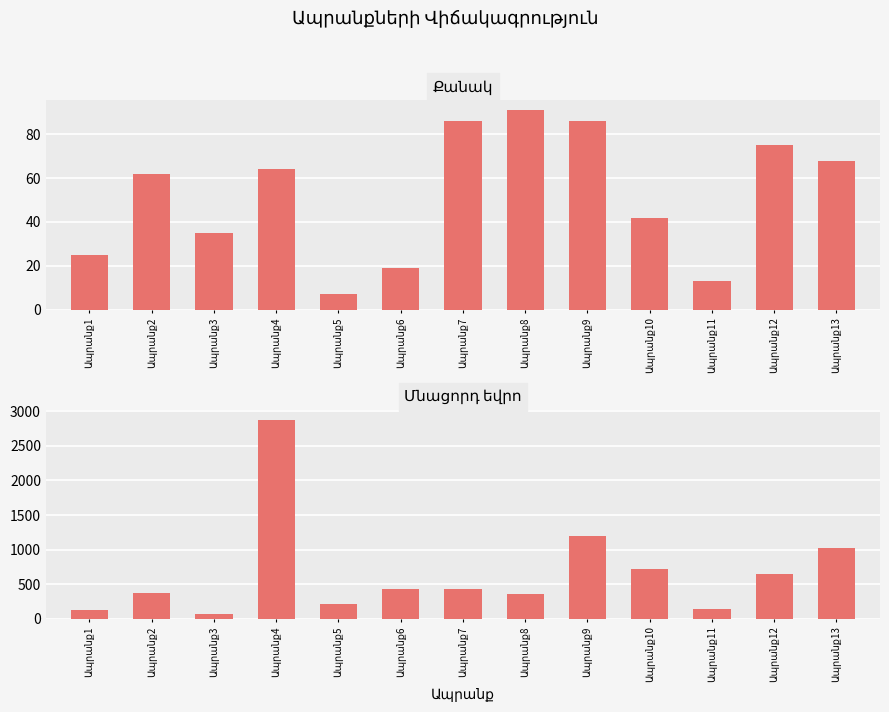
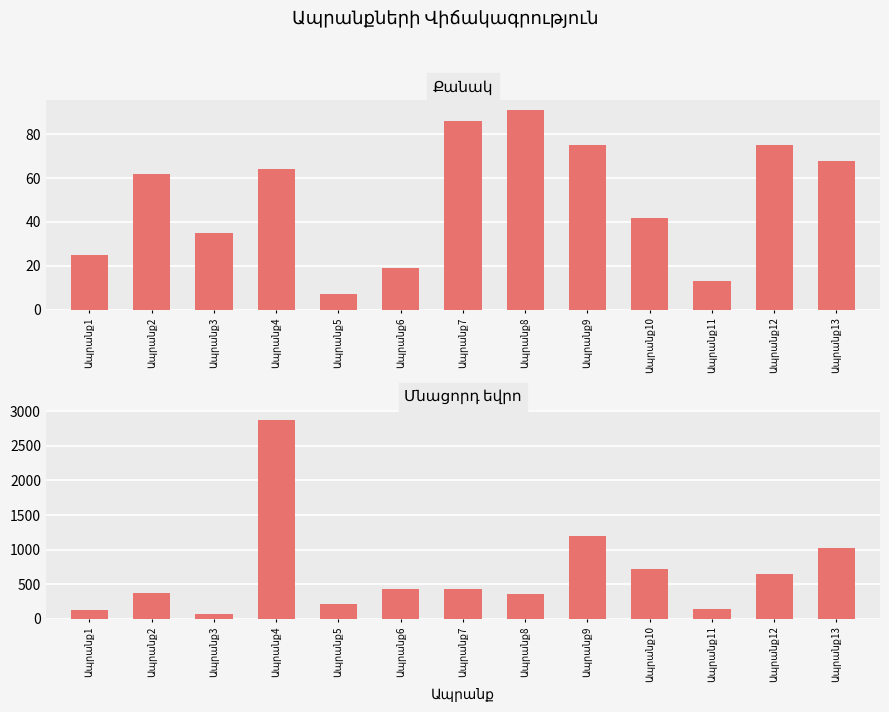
  {
    "Քանակ": {
      "Ապրանք1": 25,
      "Ապրանք2": 62,
      "Ապրանք3": 35,
      "Ապրանք4": 64,
      "Ապրանք5": 7,
      "Ապրանք6": 19,
      "Ապրանք7": 86,
      "Ապրանք8": 91,
-     "Ապրանք9": 86,
+     "Ապրանք9": 75,
      "Ապրանք10": 42,
      "Ապրանք11": 13,
      "Ապրանք12": 75,
      "Ապրանք13": 68
    },
    "Մնացորդ եվրո": {
      "Ապրանք1": 100,
      "Ապրանք2": 400,
      "Ապրանք3": 100,
      "Ապրանք4": 2900,
      "Ապրանք5": 200,
      "Ապրանք6": 400,
      "Ապրանք7": 400,
      "Ապրանք8": 400,
      "Ապրանք9": 1200,
      "Ապրանք10": 700,
      "Ապրանք11": 100,
      "Ապրանք12": 700,
      "Ապրանք13": 1000
    }
  }
